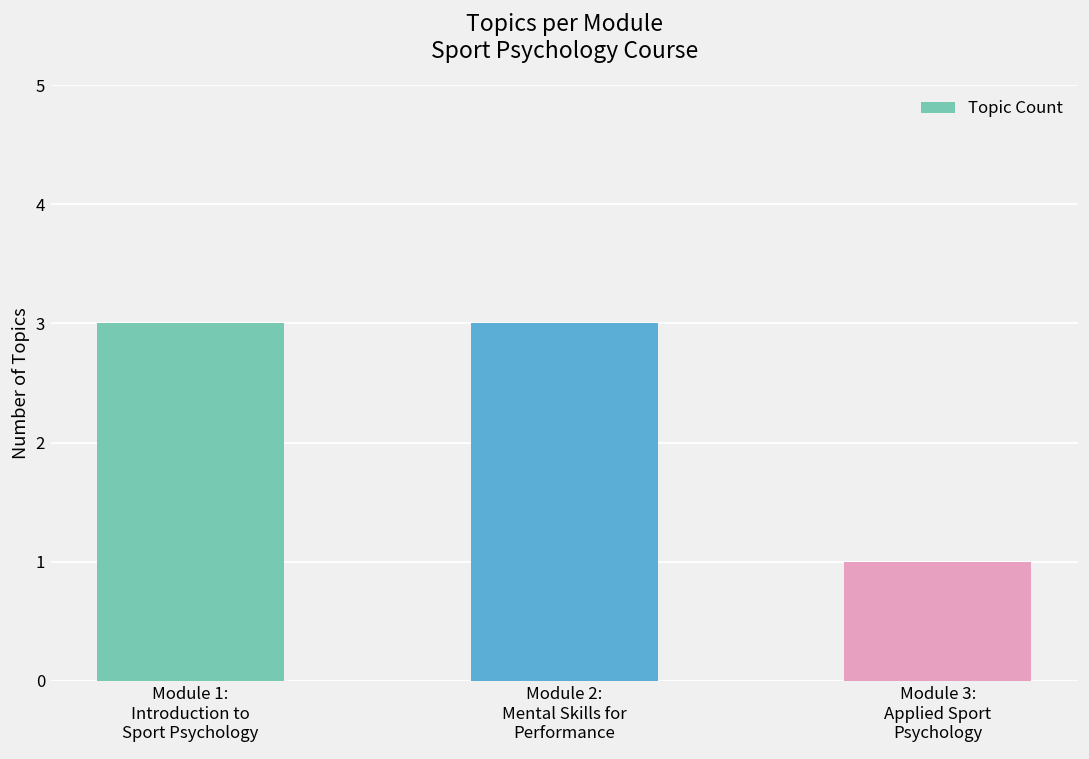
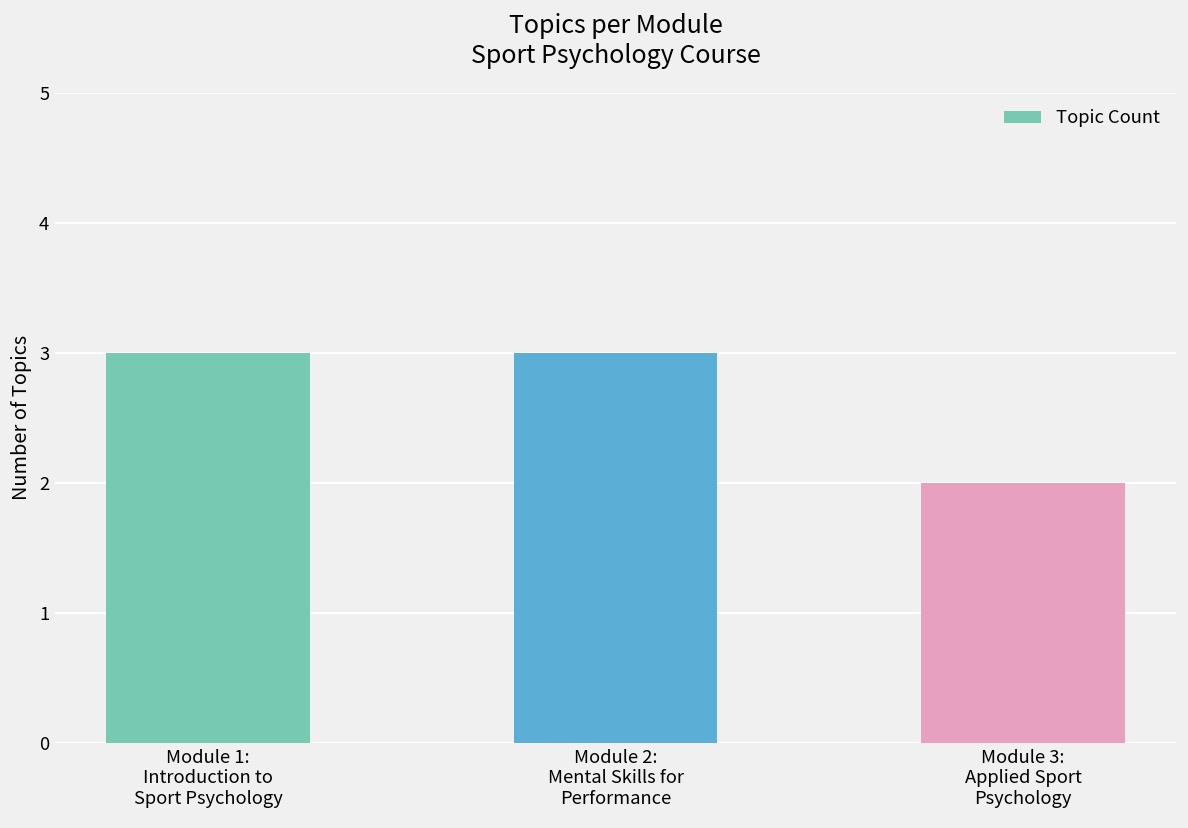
  {
    "Module 1: Introduction to Sport Psychology": 3,
    "Module 2: Mental Skills for Performance": 3,
-   "Module 3: Applied Sport Psychology": 1
+   "Module 3: Applied Sport Psychology": 2
  }
